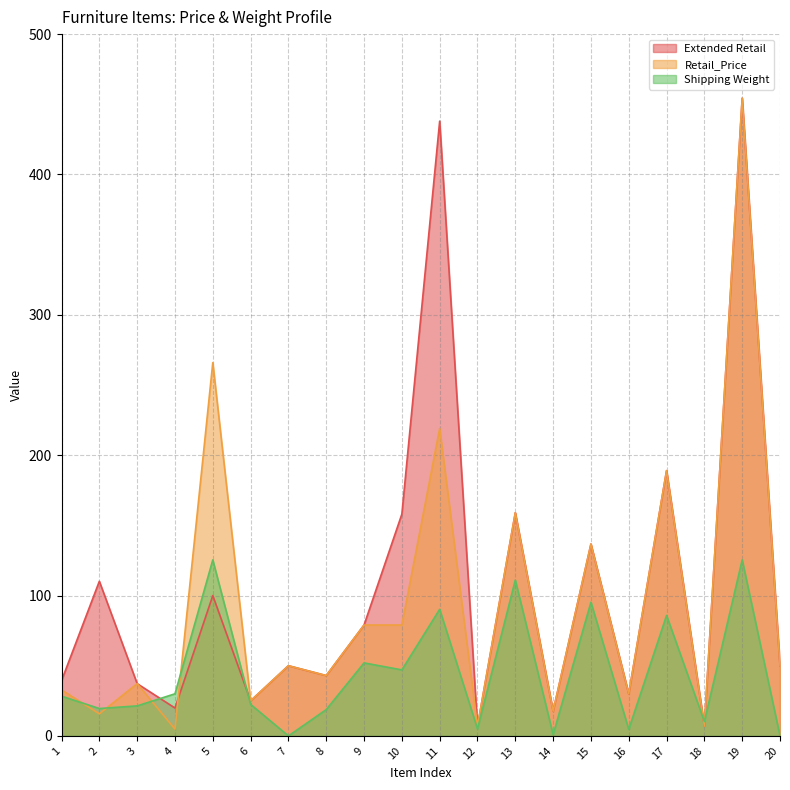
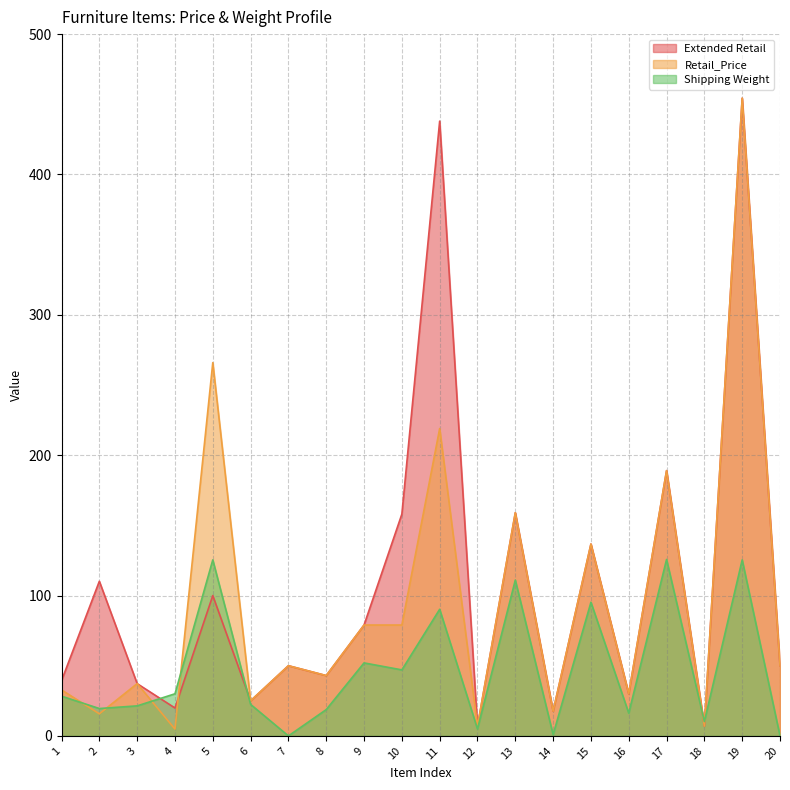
  {
    "Extended Retail": {
      "1": 39,
      "2": 110,
      "4": 20,
      "5": 100,
      "10": 158,
      "11": 438
    },
    "Retail_Price": {
      "1": 33,
      "2": 16,
      "4": 5,
      "5": 266,
      "10": 79,
      "11": 219
    },
    "Shipping Weight": {
      "1": 28,
      "2": 20,
      "3": 21,
      "4": 30,
      "5": 125,
      "6": 22,
      "7": 0,
      "8": 19,
      "9": 52,
      "10": 47,
      "11": 90,
      "12": 5,
      "13": 111,
      "14": 1,
      "15": 95,
-     "16": 5,
-     "17": 86,
+     "16": 16,
+     "17": 126,
      "18": 10,
      "19": 125,
      "20": 0
    }
  }
